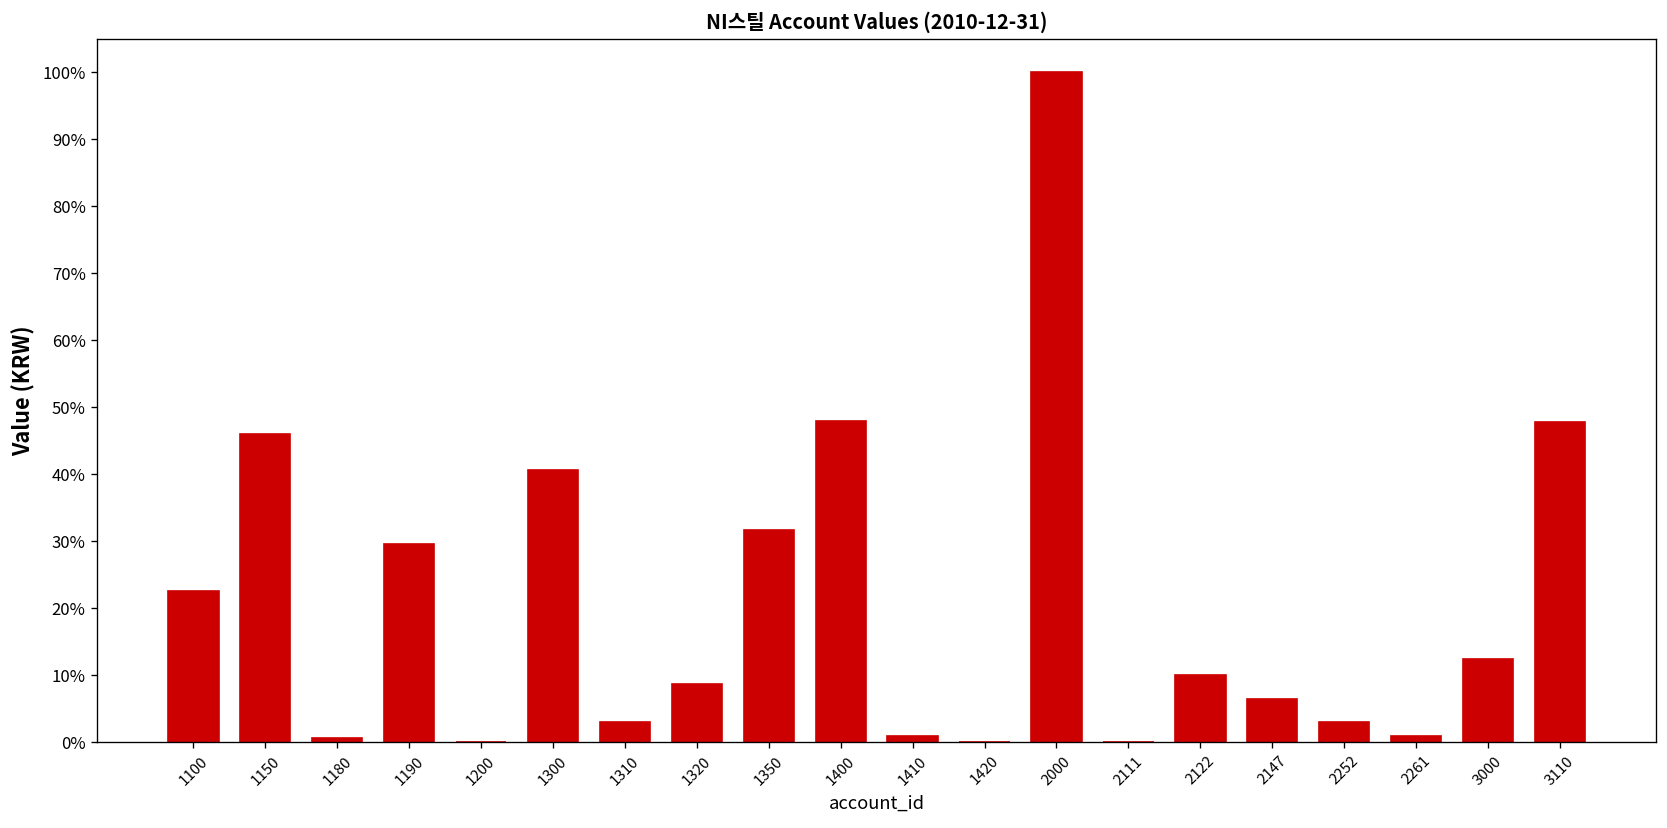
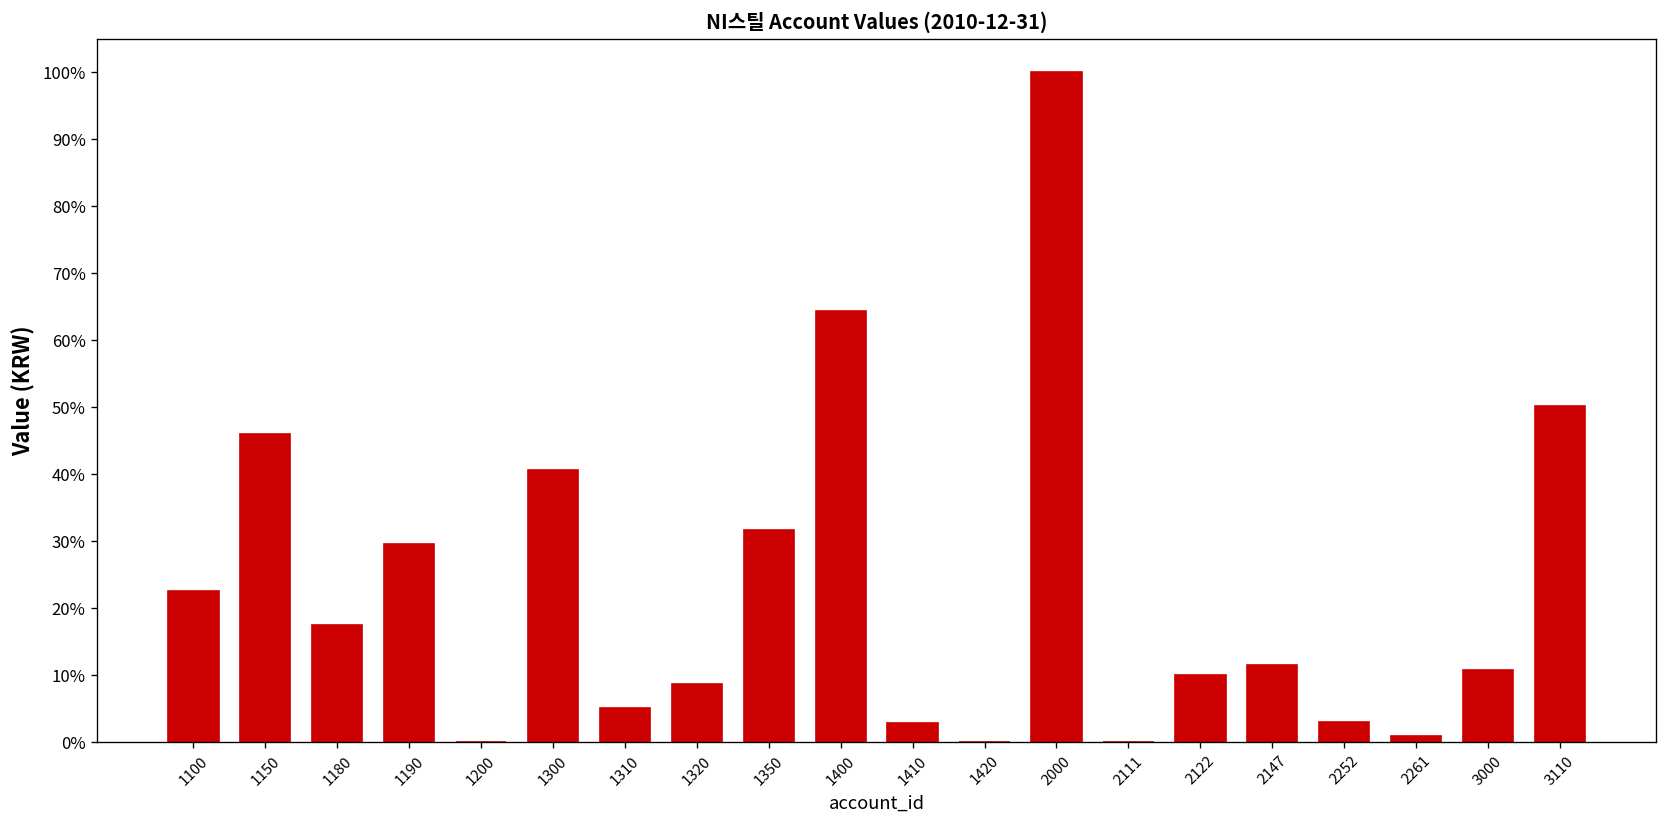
  {
    "1100": "23%",
    "1150": "46%",
-   "1180": "1%",
+   "1180": "18%",
    "1190": "30%",
    "1300": "41%",
-   "1310": "3%",
+   "1310": "5%",
    "1320": "9%",
    "1350": "32%",
-   "1400": "48%",
-   "1410": "1%",
+   "1400": "64%",
+   "1410": "3%",
    "2000": "100%",
    "2122": "10%",
-   "2147": "6%",
+   "2147": "12%",
    "2252": "3%",
    "2261": "1%",
-   "3000": "12%",
-   "3110": "48%"
+   "3000": "11%",
+   "3110": "50%"
  }
